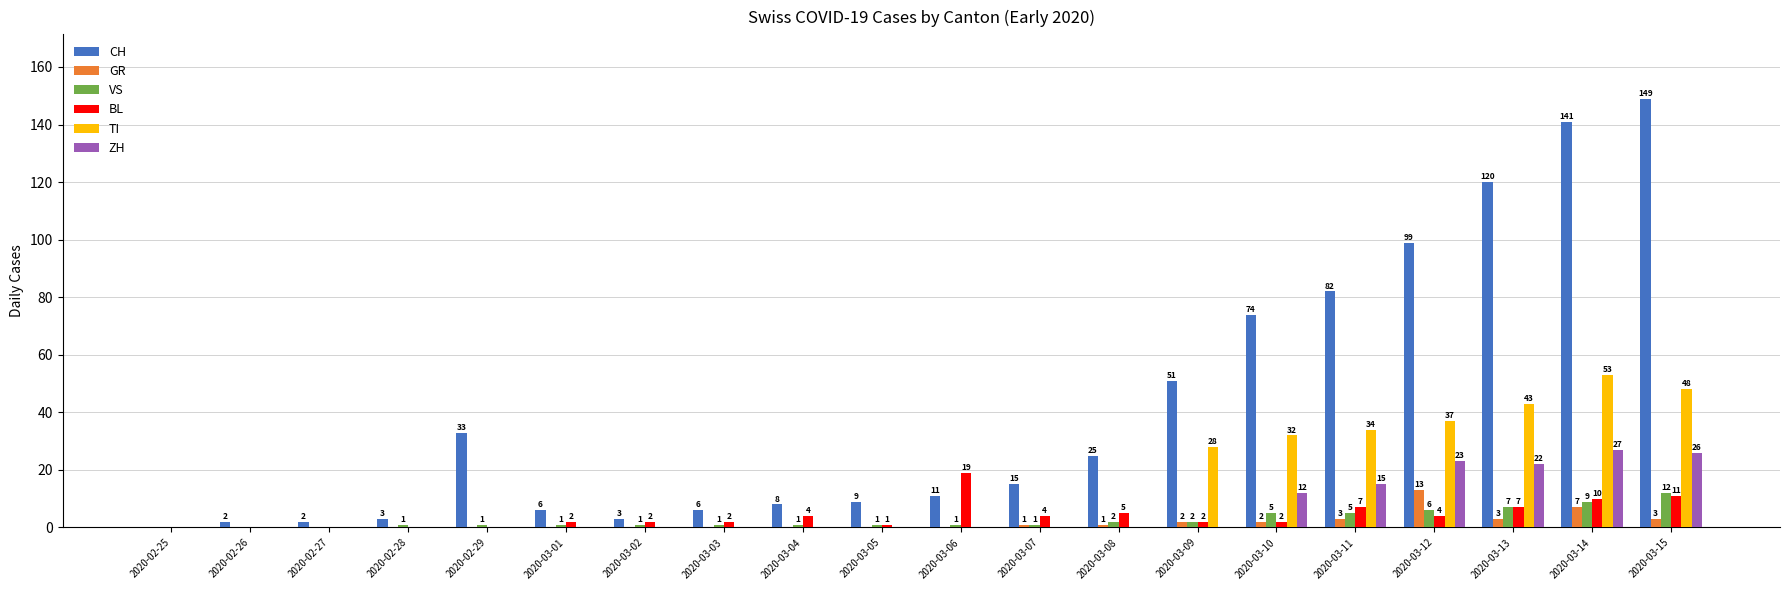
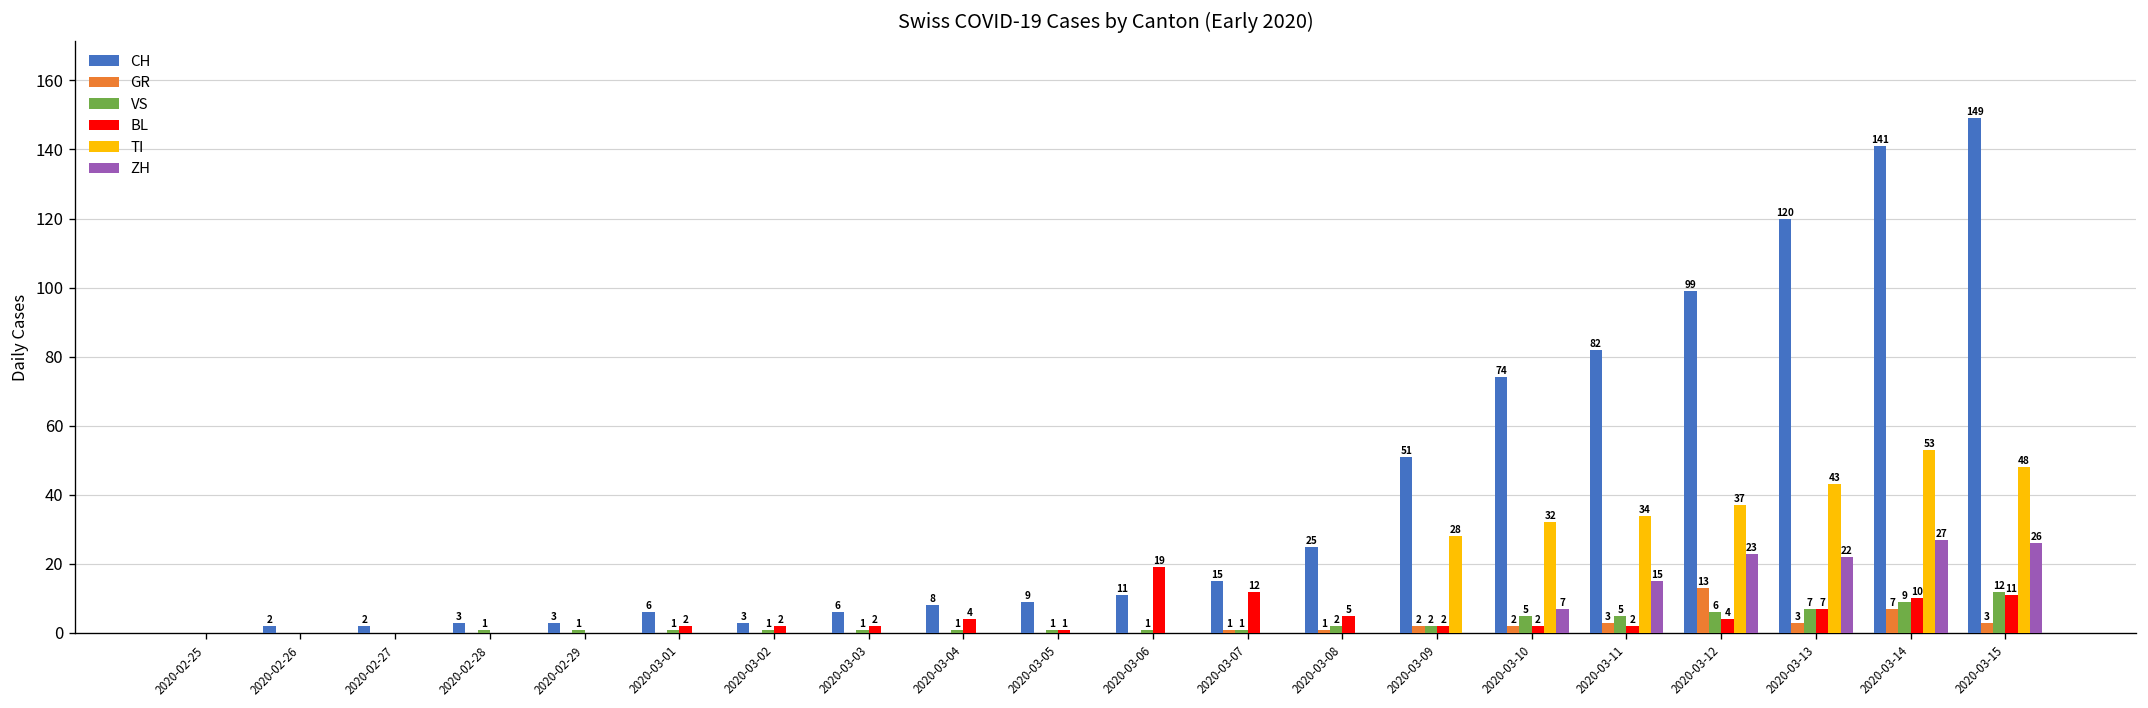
  {
    "CH": {
      "2020-02-26": 2,
      "2020-02-27": 2,
      "2020-02-28": 3,
-     "2020-02-29": 33,
+     "2020-02-29": 3,
      "2020-03-01": 6,
      "2020-03-02": 3,
      "2020-03-03": 6,
      "2020-03-04": 8,
      "2020-03-05": 9,
      "2020-03-06": 11,
      "2020-03-07": 15,
      "2020-03-08": 25,
      "2020-03-09": 51,
      "2020-03-10": 74,
      "2020-03-11": 82,
      "2020-03-12": 99,
      "2020-03-13": 120,
      "2020-03-14": 141,
      "2020-03-15": 149
    },
    "GR": {
      "2020-03-07": 1,
      "2020-03-08": 1,
      "2020-03-09": 2,
      "2020-03-10": 2,
      "2020-03-11": 3,
      "2020-03-12": 13,
      "2020-03-13": 3,
      "2020-03-14": 7,
      "2020-03-15": 3
    },
    "VS": {
      "2020-02-28": 1,
      "2020-02-29": 1,
      "2020-03-01": 1,
      "2020-03-02": 1,
      "2020-03-03": 1,
      "2020-03-04": 1,
      "2020-03-05": 1,
      "2020-03-06": 1,
      "2020-03-07": 1,
      "2020-03-08": 2,
      "2020-03-09": 2,
      "2020-03-10": 5,
      "2020-03-11": 5,
      "2020-03-12": 6,
      "2020-03-13": 7,
      "2020-03-14": 9,
      "2020-03-15": 12
    },
    "BL": {
      "2020-03-01": 2,
      "2020-03-02": 2,
      "2020-03-03": 2,
      "2020-03-04": 4,
      "2020-03-05": 1,
      "2020-03-06": 19,
-     "2020-03-07": 4,
+     "2020-03-07": 12,
      "2020-03-08": 5,
      "2020-03-09": 2,
      "2020-03-10": 2,
-     "2020-03-11": 7,
+     "2020-03-11": 2,
      "2020-03-12": 4,
      "2020-03-13": 7,
      "2020-03-14": 10,
      "2020-03-15": 11
    },
    "TI": {
      "2020-03-09": 28,
      "2020-03-10": 32,
      "2020-03-11": 34,
      "2020-03-12": 37,
      "2020-03-13": 43,
      "2020-03-14": 53,
      "2020-03-15": 48
    },
    "ZH": {
-     "2020-03-10": 12,
+     "2020-03-10": 7,
      "2020-03-11": 15,
      "2020-03-12": 23,
      "2020-03-13": 22,
      "2020-03-14": 27,
      "2020-03-15": 26
    }
  }
